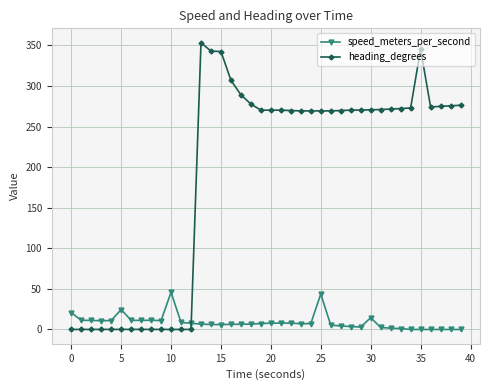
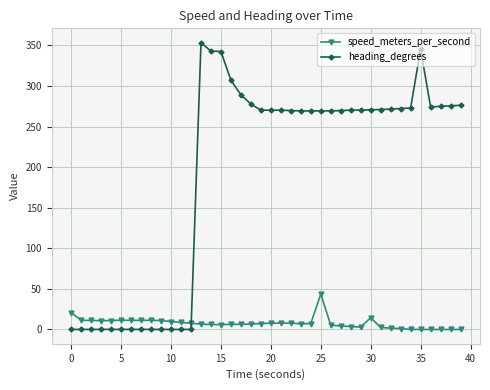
  {
    "speed_meters_per_second": {
      "0": 20,
-     "5": 20,
-     "10": 50,
+     "5": 10,
+     "10": 10,
      "15": 10,
      "20": 10,
      "25": 40,
      "30": 10,
      "35": 0
    },
    "heading_degrees": {
      "0": 0,
      "5": 0,
      "10": 0,
      "15": 340,
      "20": 270,
      "25": 270,
      "30": 270
    }
  }
